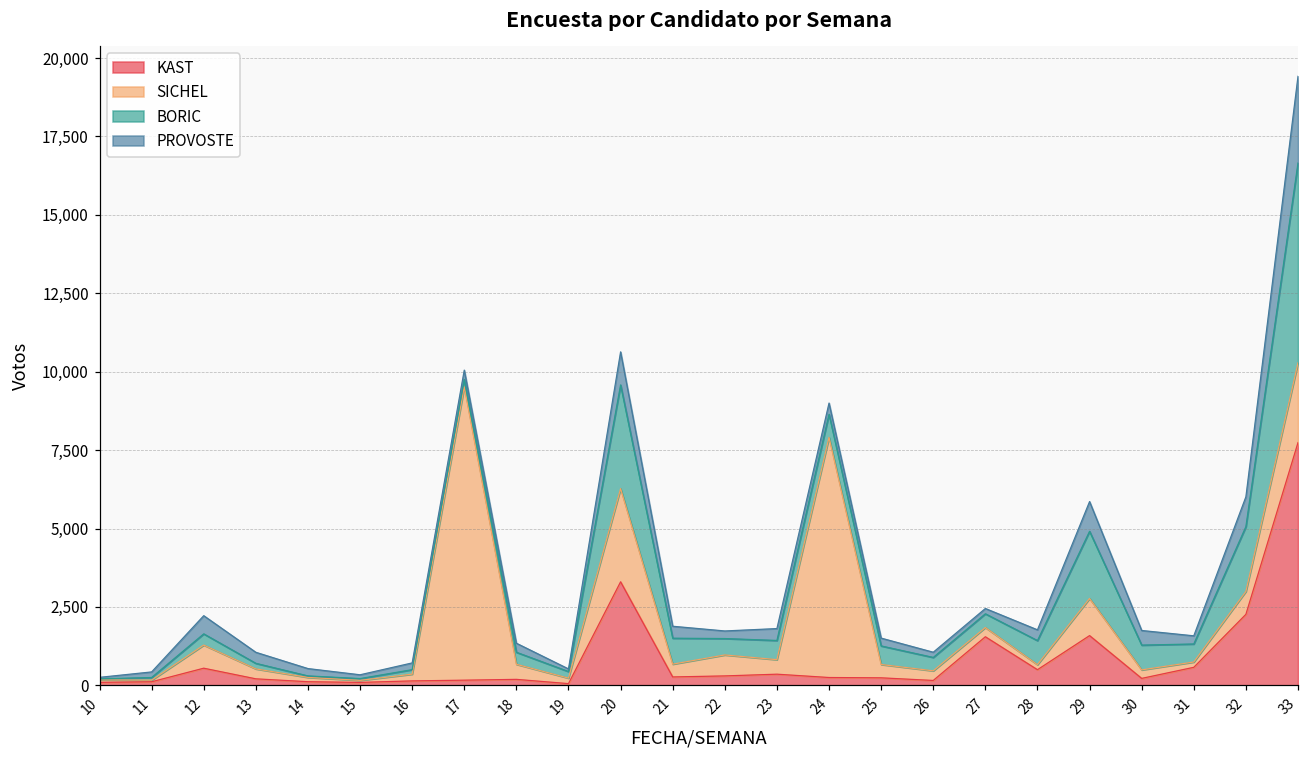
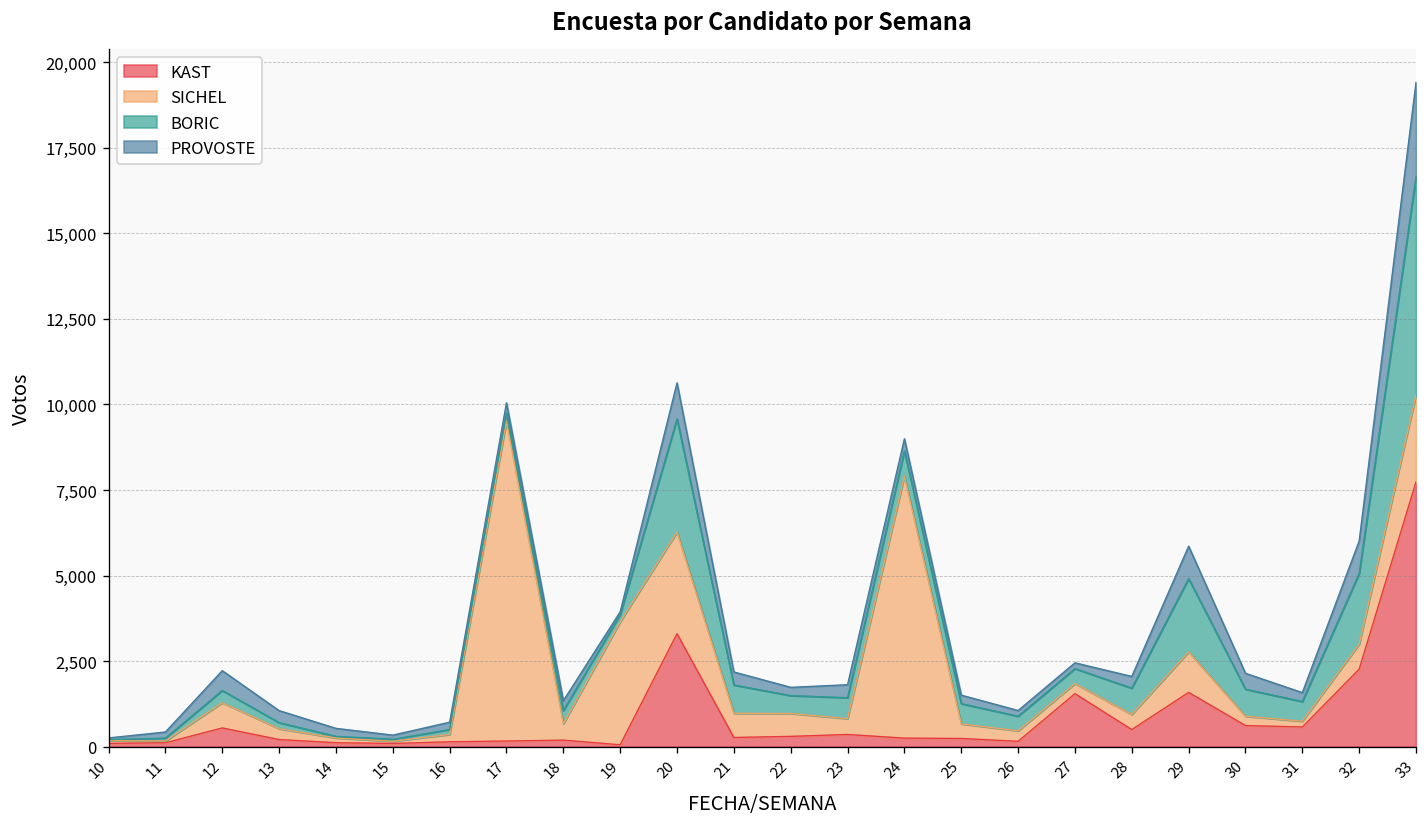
  {
    "KAST": {
      "12": "500",
      "13": "200",
      "14": "100",
      "16": "100",
      "17": "200",
      "18": "200",
      "19": "100",
      "20": "3,300",
      "21": "300",
      "22": "300",
      "23": "400",
      "24": "300",
      "25": "200",
      "26": "200",
      "27": "1,600",
      "28": "500",
      "29": "1,600",
-     "30": "200",
+     "30": "600",
      "31": "600",
      "32": "2,300",
      "33": "7,700"
    },
    "SICHEL": {
      "12": "700",
      "13": "300",
      "16": "200",
      "17": "9,400",
      "18": "500",
-     "19": "200",
+     "19": "3,600",
      "20": "3,000",
-     "21": "400",
+     "21": "700",
      "22": "700",
      "23": "500",
      "24": "7,700",
      "25": "400",
      "26": "300",
      "27": "300",
-     "28": "200",
+     "28": "400",
      "29": "1,200",
      "30": "300",
      "31": "200",
      "32": "700",
      "33": "2,500"
    }
  }
